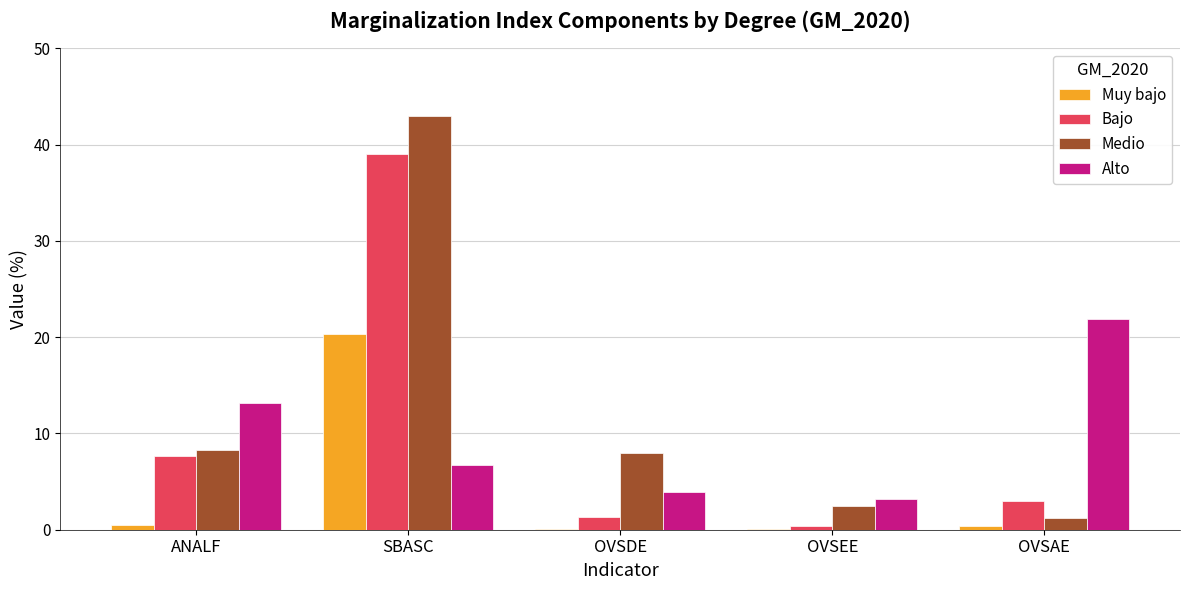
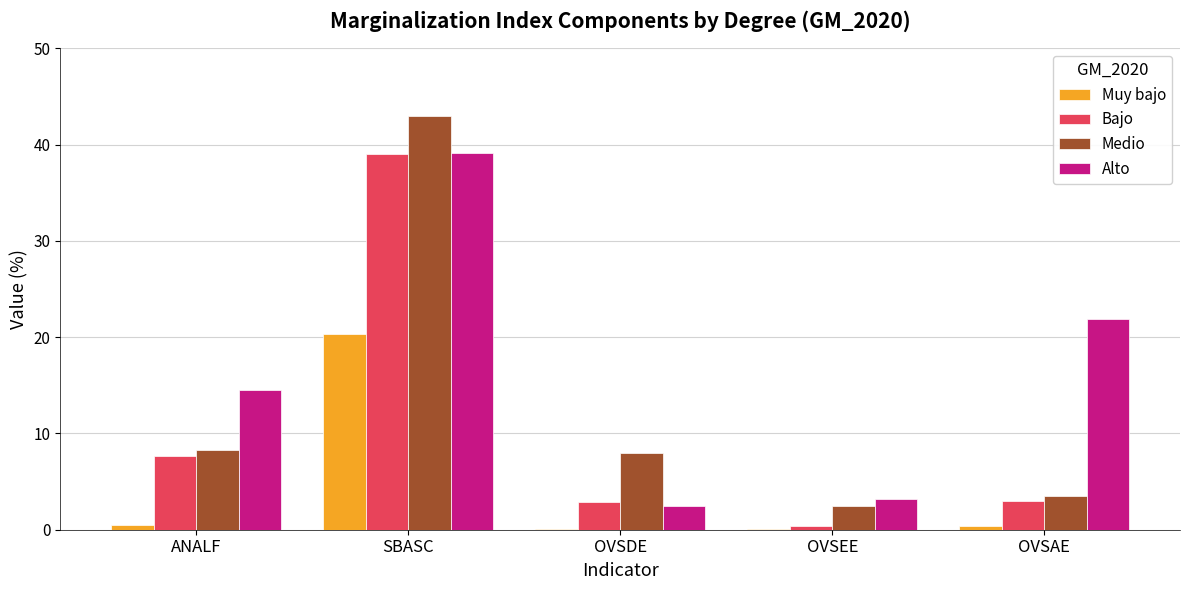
  {
    "Muy bajo": {
      "ANALF": 0,
      "SBASC": 20,
      "OVSAE": 0
    },
    "Bajo": {
      "ANALF": 8,
      "SBASC": 39,
-     "OVSDE": 1,
+     "OVSDE": 3,
      "OVSEE": 0,
      "OVSAE": 3
    },
    "Medio": {
      "ANALF": 8,
      "SBASC": 43,
      "OVSDE": 8,
      "OVSEE": 2,
-     "OVSAE": 1
+     "OVSAE": 4
    },
    "Alto": {
-     "ANALF": 13,
-     "SBASC": 7,
-     "OVSDE": 4,
+     "ANALF": 15,
+     "SBASC": 39,
+     "OVSDE": 2,
      "OVSEE": 3,
      "OVSAE": 22
    }
  }
